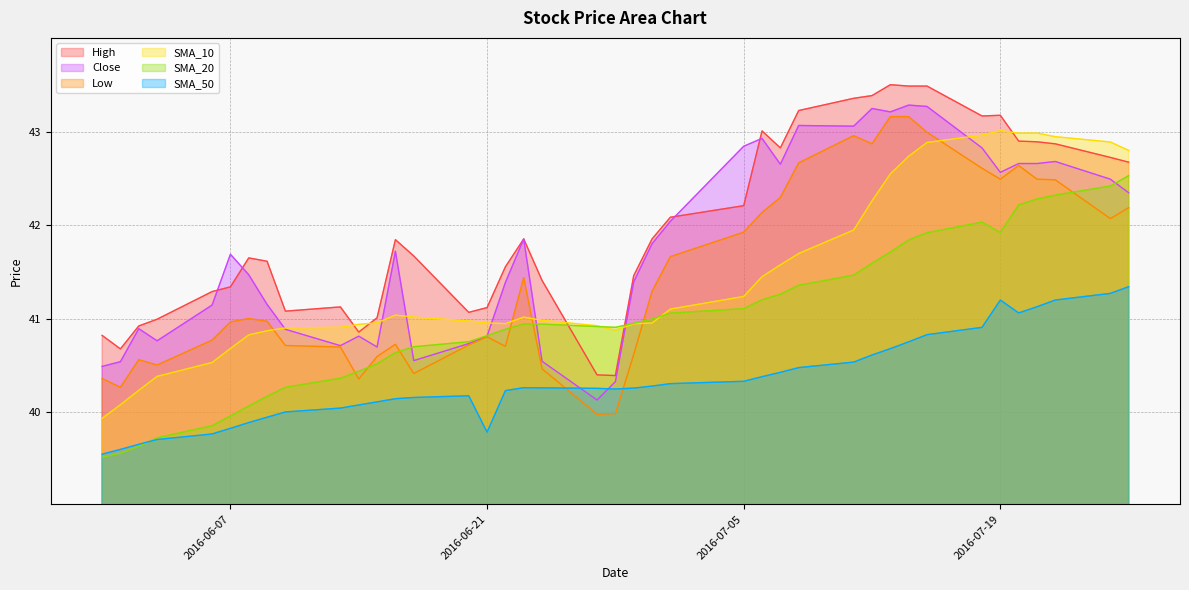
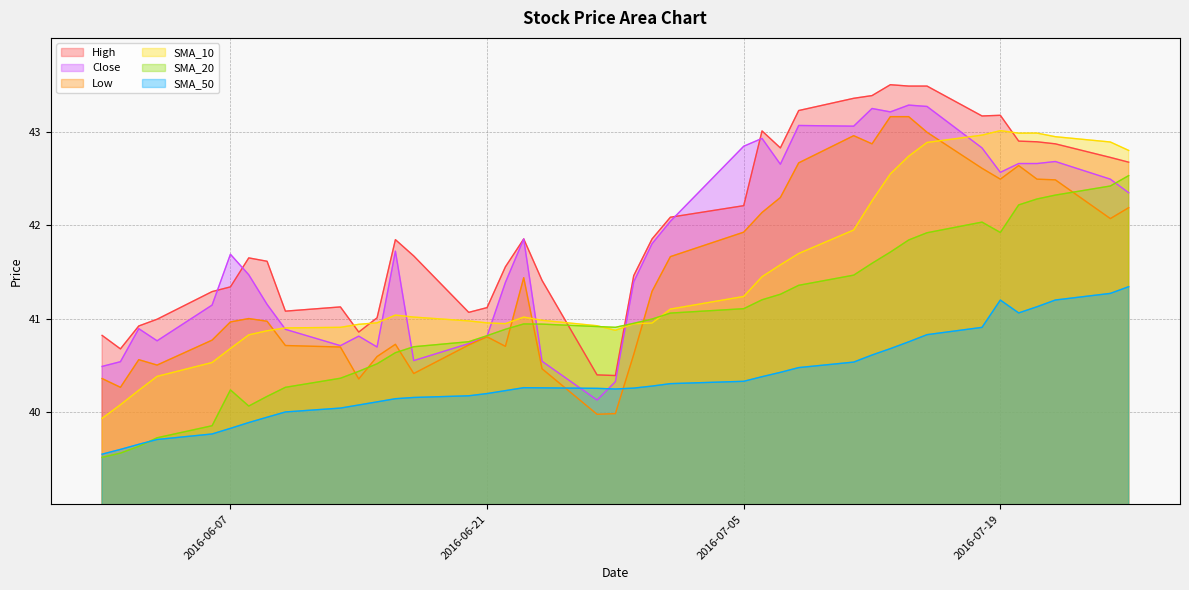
  {
    "Close": {
      "2016-06-07": 41.7,
      "2016-07-05": 42.8,
      "2016-07-19": 42.6
    },
    "SMA_20": {
-     "2016-06-07": 40.0,
+     "2016-06-07": 40.2,
      "2016-07-05": 41.1,
      "2016-07-19": 41.9
    },
    "SMA_50": {
      "2016-06-07": 39.8,
-     "2016-06-21": 39.8,
+     "2016-06-21": 40.2,
      "2016-07-05": 40.3,
      "2016-07-19": 41.2
    }
  }
